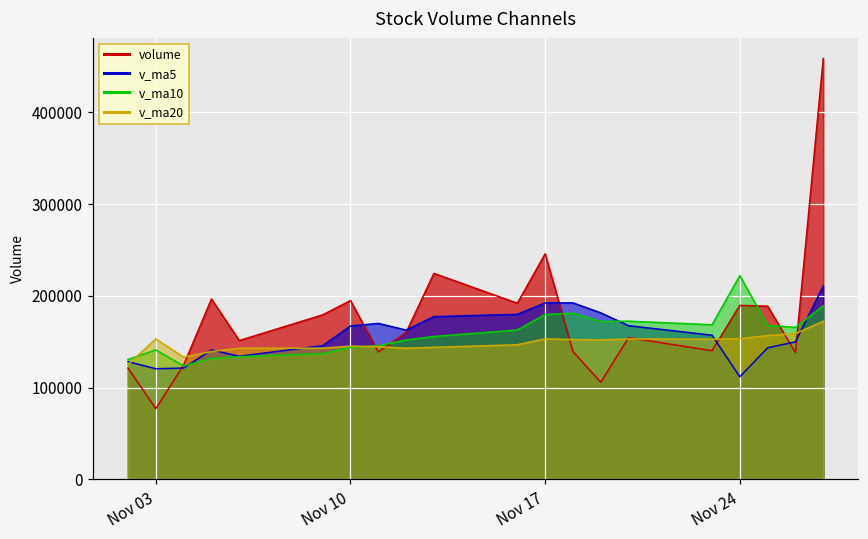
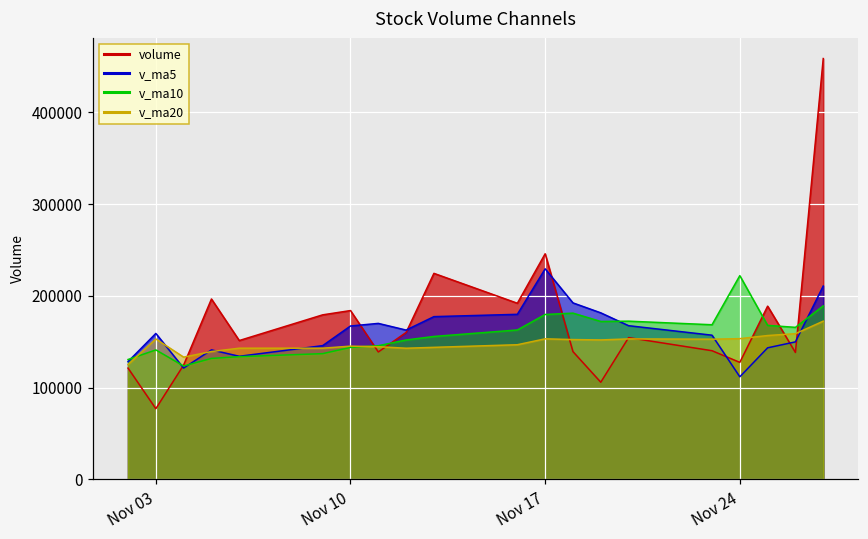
  {
    "volume": {
      "Nov 03": 80000,
-     "Nov 10": 190000,
+     "Nov 10": 180000,
      "Nov 17": 250000,
-     "Nov 24": 190000
+     "Nov 24": 130000
    },
    "v_ma5": {
-     "Nov 03": 120000,
+     "Nov 03": 160000,
      "Nov 10": 170000,
-     "Nov 17": 190000,
+     "Nov 17": 230000,
      "Nov 24": 110000
    },
    "v_ma10": {
      "Nov 03": 140000,
      "Nov 17": 180000,
      "Nov 24": 220000
    },
    "v_ma20": {
      "Nov 03": 150000,
      "Nov 17": 150000,
      "Nov 24": 150000
    }
  }
